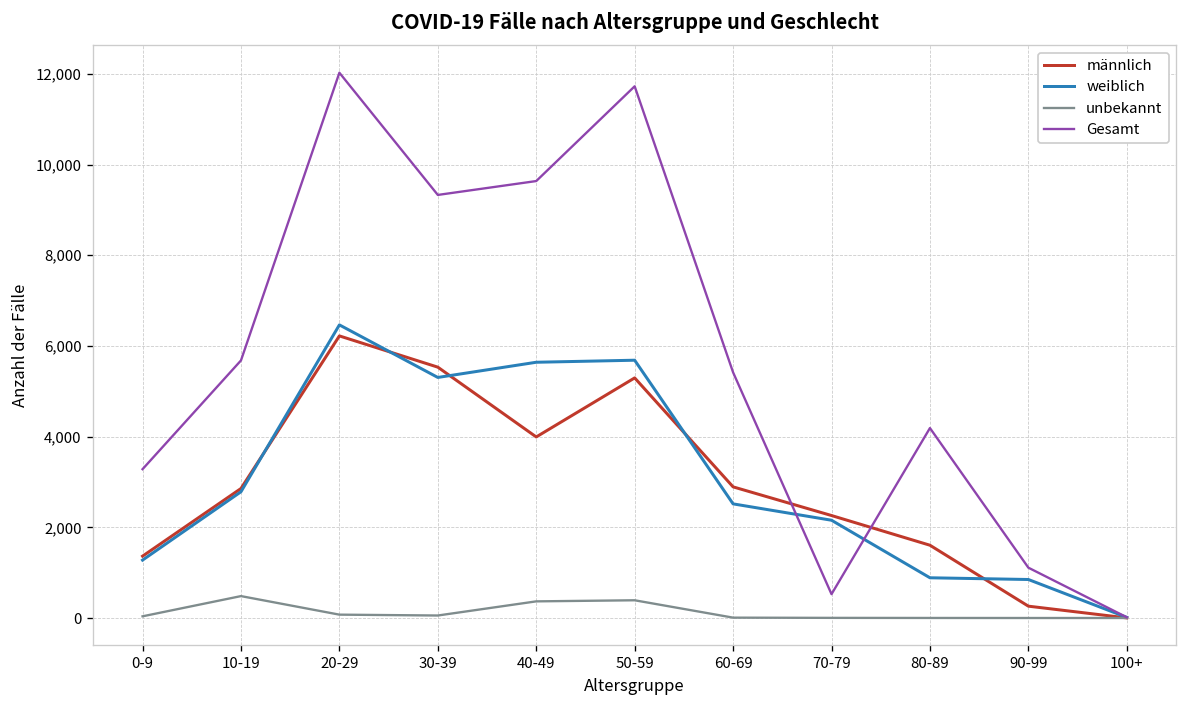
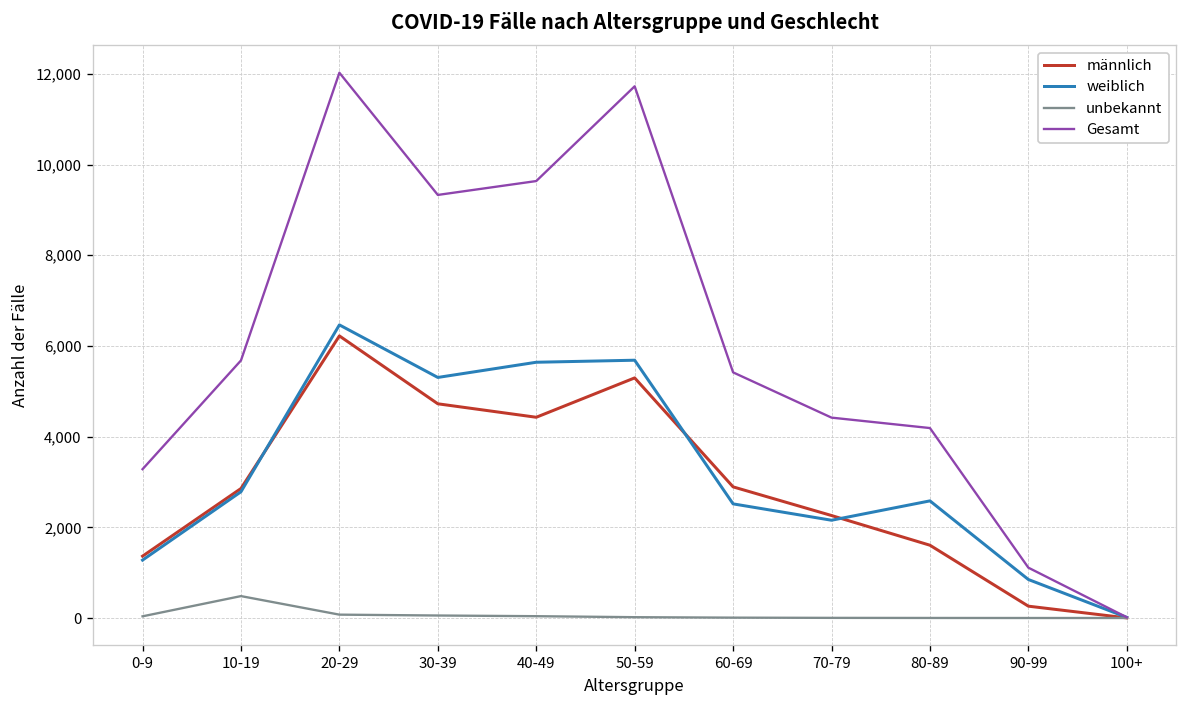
  {
    "männlich": {
      "0-9": "1,400",
      "10-19": "2,900",
      "20-29": "6,200",
-     "30-39": "5,500",
-     "40-49": "4,000",
+     "30-39": "4,700",
+     "40-49": "4,400",
      "50-59": "5,300",
      "60-69": "2,900",
      "70-79": "2,300",
      "80-89": "1,600",
      "90-99": "300"
    },
    "weiblich": {
      "0-9": "1,300",
      "10-19": "2,800",
      "20-29": "6,500",
      "30-39": "5,300",
      "40-49": "5,600",
      "50-59": "5,700",
      "60-69": "2,500",
      "70-79": "2,200",
-     "80-89": "900",
+     "80-89": "2,600",
      "90-99": "800"
    },
    "unbekannt": {
      "0-9": "0",
      "10-19": "500",
      "20-29": "100",
      "30-39": "100",
-     "40-49": "400",
-     "50-59": "400",
+     "40-49": "0",
+     "50-59": "0",
      "60-69": "0",
      "70-79": "0",
      "80-89": "0",
      "90-99": "0"
    },
    "Gesamt": {
      "0-9": "3,300",
      "10-19": "5,700",
      "20-29": "12,000",
      "30-39": "9,300",
      "40-49": "9,600",
      "50-59": "11,700",
      "60-69": "5,400",
-     "70-79": "500",
+     "70-79": "4,400",
      "80-89": "4,200",
      "90-99": "1,100"
    }
  }
